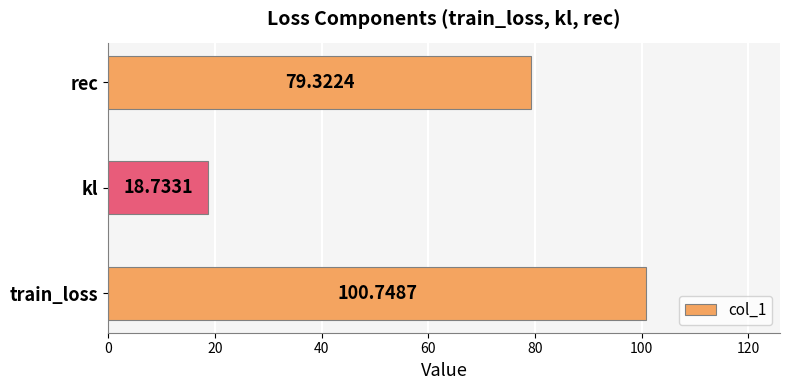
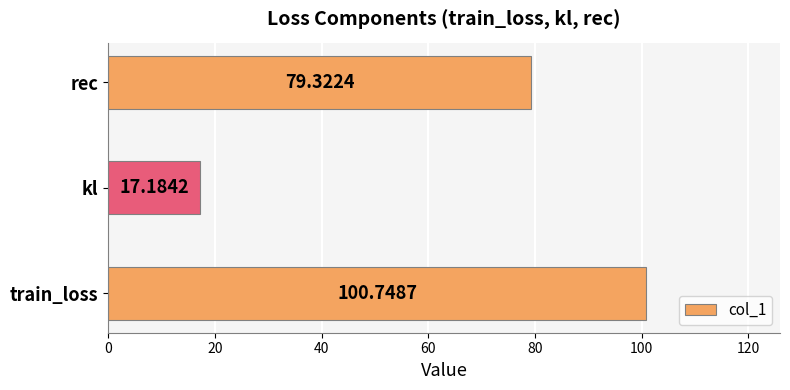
  {
    "rec": 79.3224,
-   "kl": 18.7331,
+   "kl": 17.1842,
    "train_loss": 100.7487
  }
